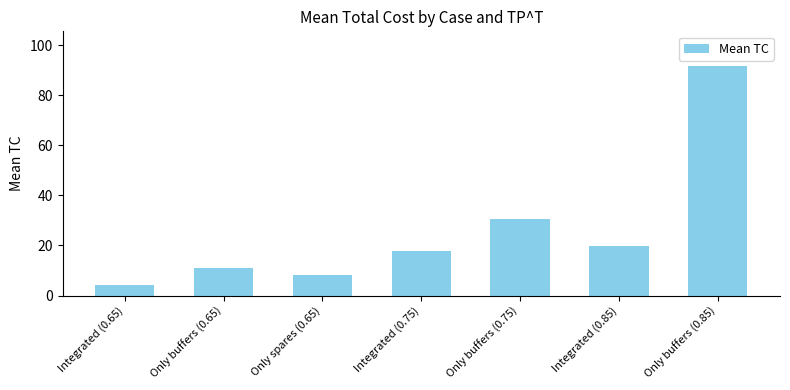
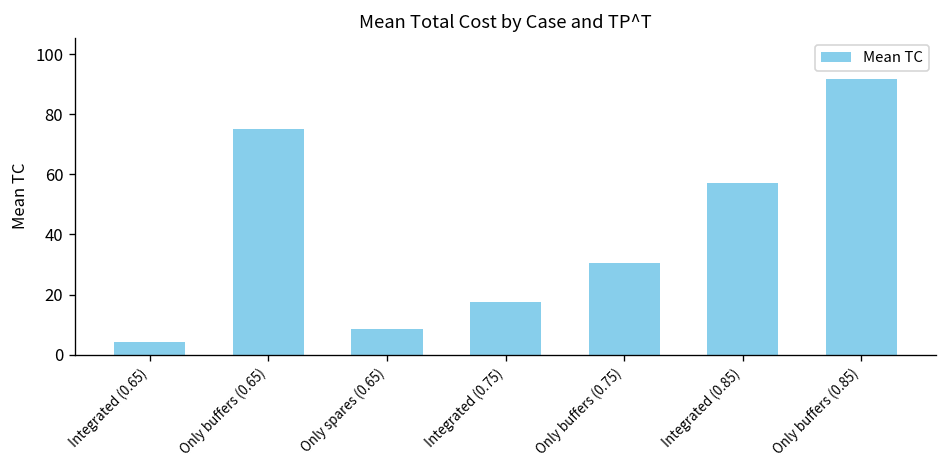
  {
    "Integrated (0.65)": 4,
-   "Only buffers (0.65)": 11,
+   "Only buffers (0.65)": 75,
    "Only spares (0.65)": 8,
    "Integrated (0.75)": 18,
    "Only buffers (0.75)": 30,
-   "Integrated (0.85)": 20,
+   "Integrated (0.85)": 57,
    "Only buffers (0.85)": 92
  }
